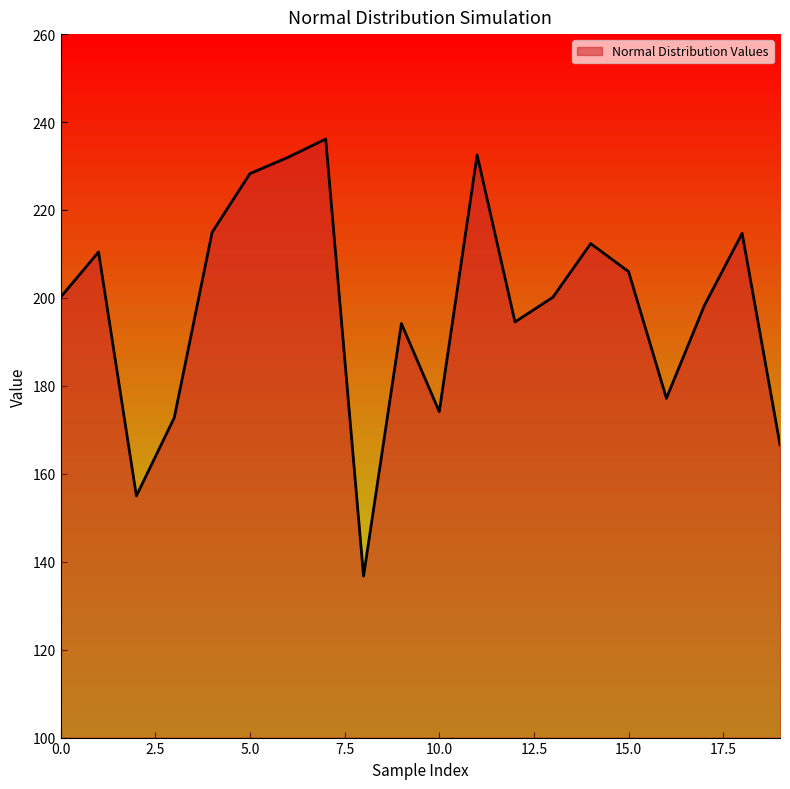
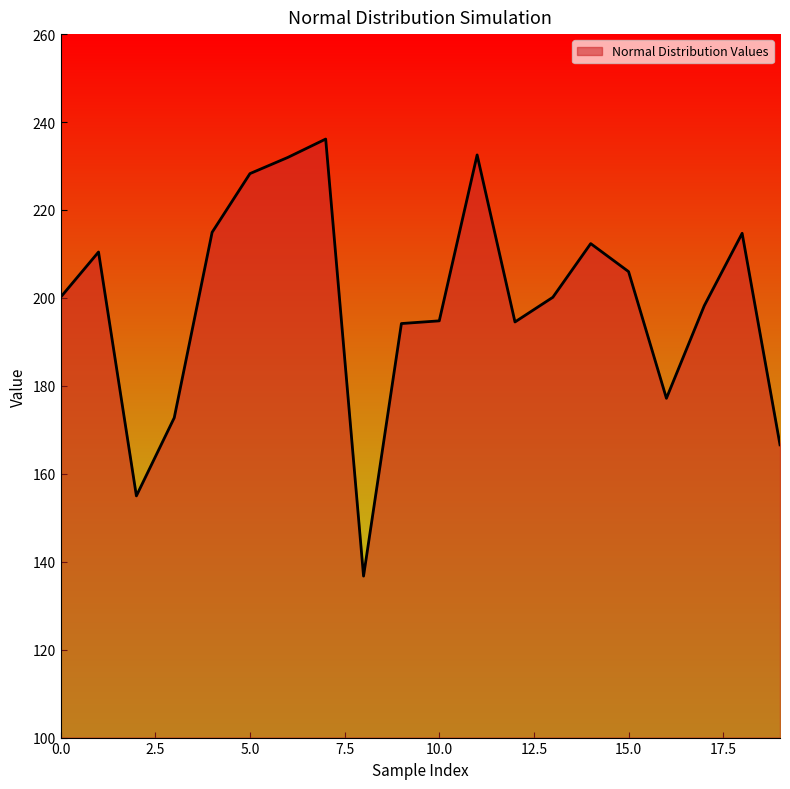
  {
    "0.0": 200,
    "5.0": 228,
-   "10.0": 174,
+   "10.0": 195,
    "15.0": 206
  }
